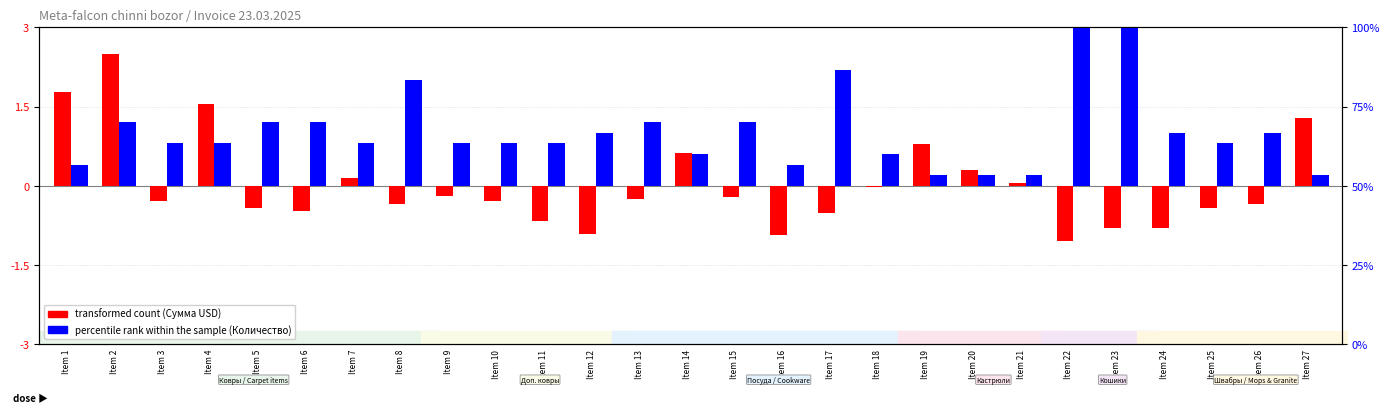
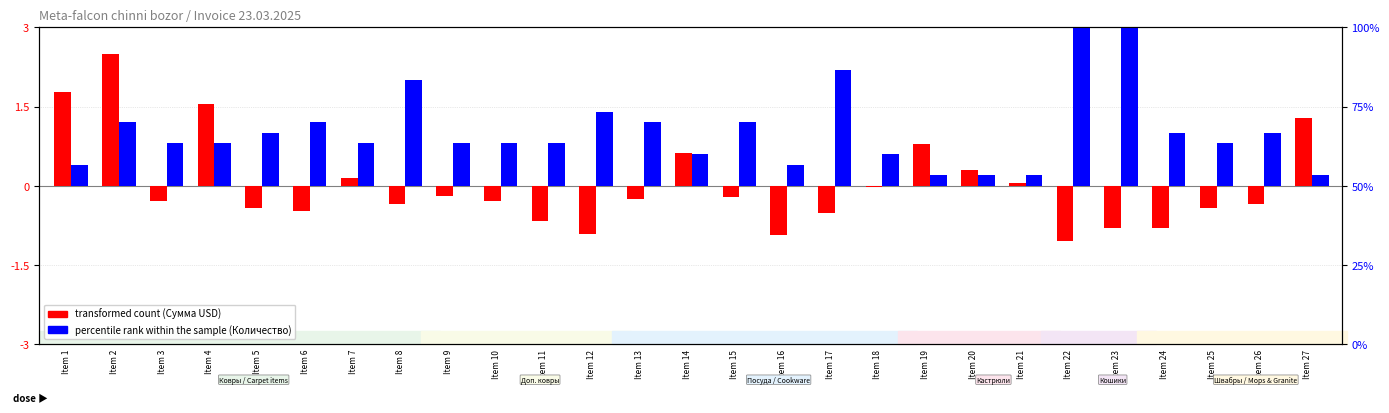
  {
    "percentile rank within the sample (Количество)": {
      "Item 1": 0.4,
      "Item 2": 1.2,
      "Item 3": 0.8,
      "Item 4": 0.8,
-     "Item 5": 1.2,
+     "Item 5": 1.0,
      "Item 6": 1.2,
      "Item 7": 0.8,
      "Item 8": 2.0,
      "Item 9": 0.8,
      "Item 10": 0.8,
      "Item 11": 0.8,
-     "Item 12": 1.0,
+     "Item 12": 1.4,
      "Item 13": 1.2,
      "Item 14": 0.6,
      "Item 15": 1.2,
      "Item 16": 0.4,
      "Item 17": 2.2,
      "Item 18": 0.6,
      "Item 19": 0.2,
      "Item 20": 0.2,
      "Item 21": 0.2,
      "Item 22": 3.0,
      "Item 23": 3.0,
      "Item 24": 1.0,
      "Item 25": 0.8,
      "Item 26": 1.0,
      "Item 27": 0.2
    }
  }
